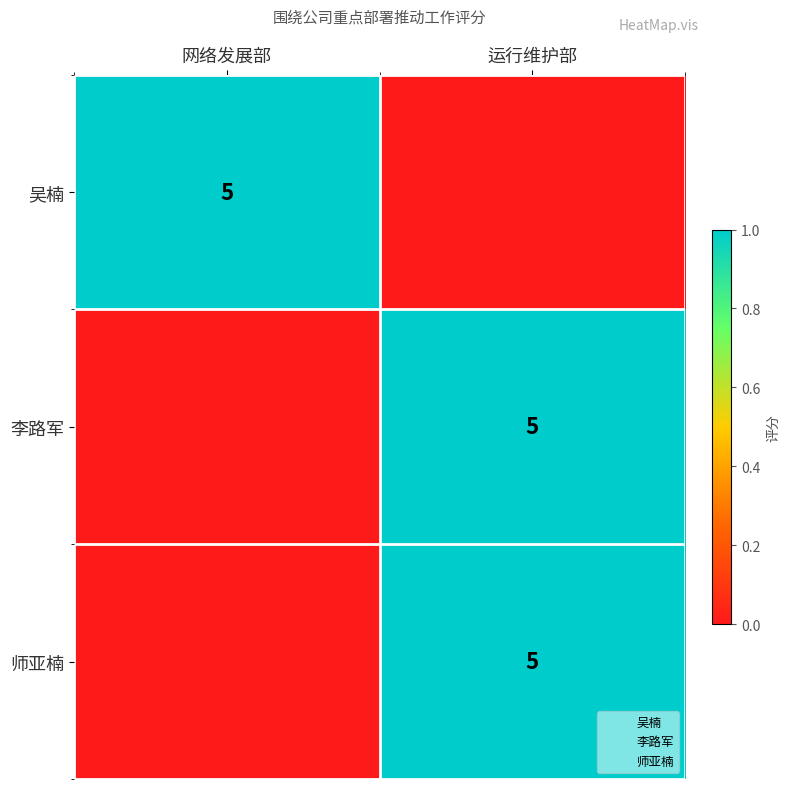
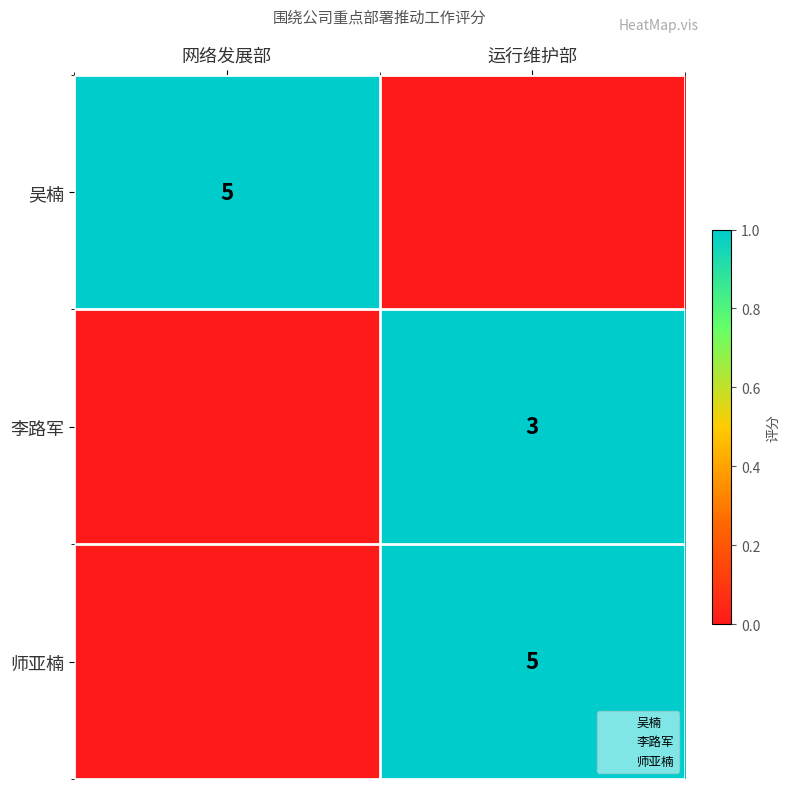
  {
    "吴楠": {
      "网络发展部": 5
    },
    "李路军": {
-     "运行维护部": 5
+     "运行维护部": 3
    },
    "师亚楠": {
      "运行维护部": 5
    }
  }
